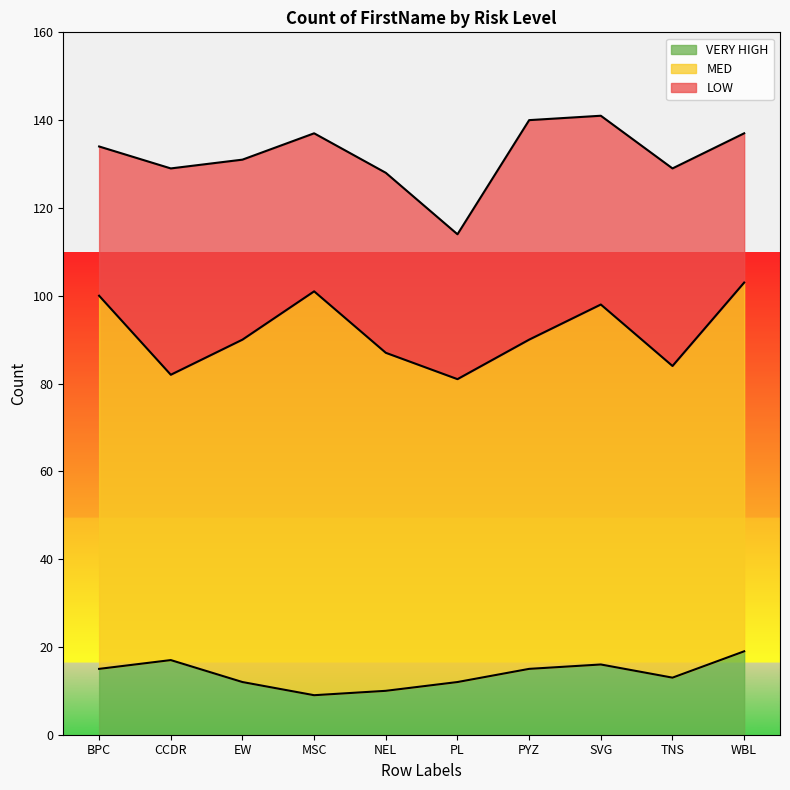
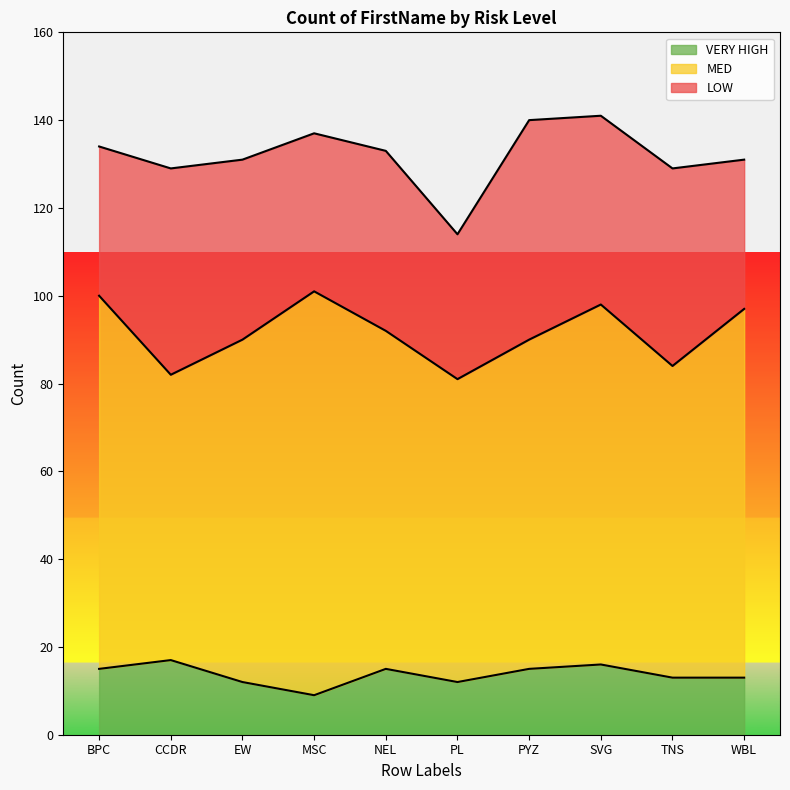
  {
    "VERY HIGH": {
      "BPC": 15,
      "CCDR": 17,
      "EW": 12,
      "MSC": 9,
-     "NEL": 10,
+     "NEL": 15,
      "PL": 12,
      "PYZ": 15,
      "SVG": 16,
      "TNS": 13,
-     "WBL": 19
+     "WBL": 13
    },
    "MED": {
      "BPC": 85,
      "CCDR": 65,
      "EW": 78,
      "MSC": 92,
      "NEL": 77,
      "PL": 69,
      "PYZ": 75,
      "SVG": 82,
      "TNS": 71,
      "WBL": 84
    },
    "LOW": {
      "BPC": 34,
      "CCDR": 47,
      "EW": 41,
      "MSC": 36,
      "NEL": 41,
      "PL": 33,
      "PYZ": 50,
      "SVG": 43,
      "TNS": 45,
      "WBL": 34
    }
  }
